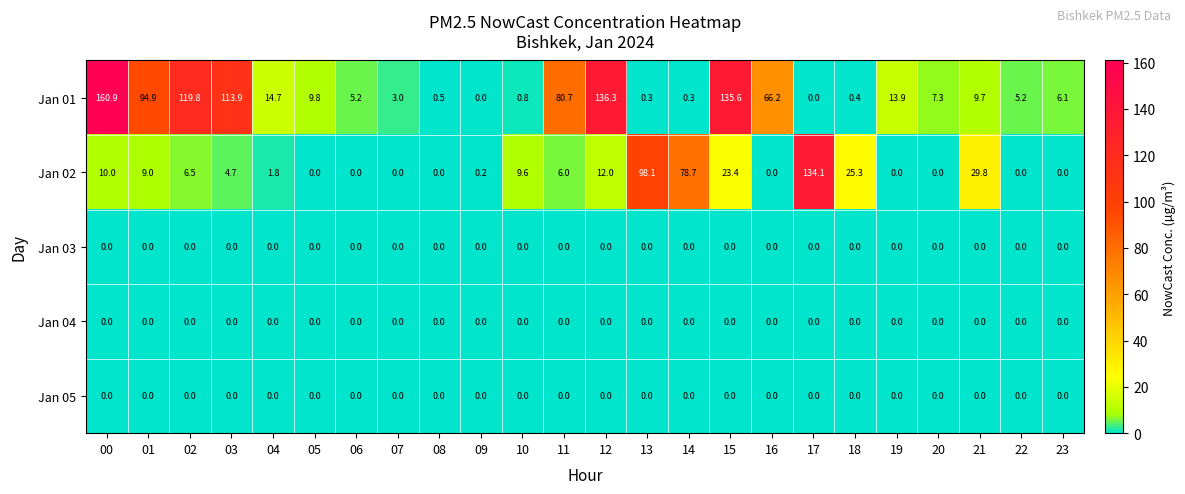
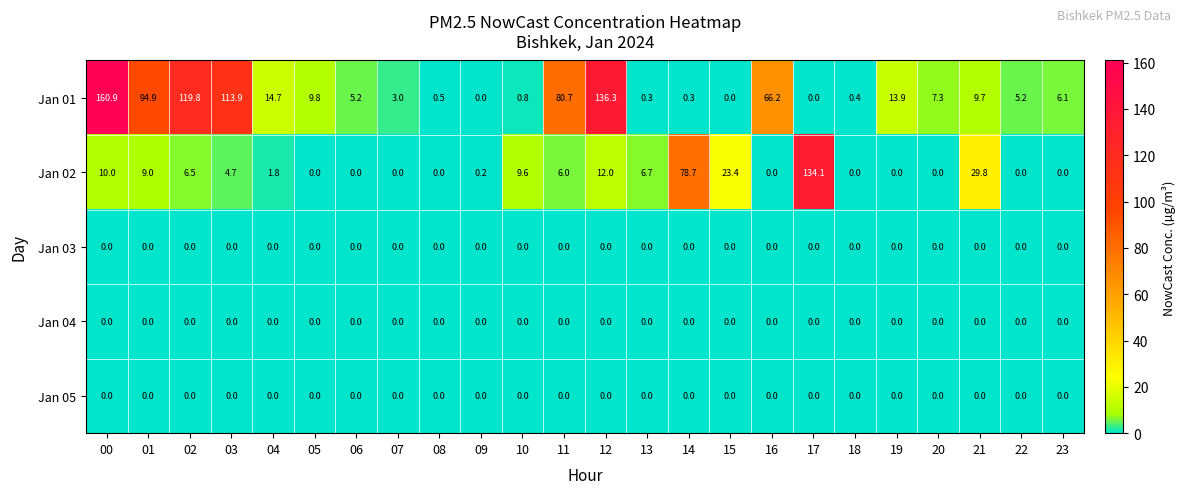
  {
    "Jan 01": {
      "00": 160.9,
      "01": 94.9,
      "02": 119.8,
      "03": 113.9,
      "04": 14.7,
      "05": 9.8,
      "06": 5.2,
      "07": 3.0,
      "08": 0.5,
      "09": 0.0,
      "10": 0.8,
      "11": 80.7,
      "12": 136.3,
      "13": 0.3,
      "14": 0.3,
-     "15": 135.6,
+     "15": 0.0,
      "16": 66.2,
      "17": 0.0,
      "18": 0.4,
      "19": 13.9,
      "20": 7.3,
      "21": 9.7,
      "22": 5.2,
      "23": 6.1
    },
    "Jan 02": {
      "00": 10.0,
      "01": 9.0,
      "02": 6.5,
      "03": 4.7,
      "04": 1.8,
      "05": 0.0,
      "06": 0.0,
      "07": 0.0,
      "08": 0.0,
      "09": 0.2,
      "10": 9.6,
      "11": 6.0,
      "12": 12.0,
-     "13": 98.1,
+     "13": 6.7,
      "14": 78.7,
      "15": 23.4,
      "16": 0.0,
      "17": 134.1,
-     "18": 25.3,
+     "18": 0.0,
      "19": 0.0,
      "20": 0.0,
      "21": 29.8,
      "22": 0.0,
      "23": 0.0
    },
    "Jan 03": {
      "00": 0.0,
      "01": 0.0,
      "02": 0.0,
      "03": 0.0,
      "04": 0.0,
      "05": 0.0,
      "06": 0.0,
      "07": 0.0,
      "08": 0.0,
      "09": 0.0,
      "10": 0.0,
      "11": 0.0,
      "12": 0.0,
      "13": 0.0,
      "14": 0.0,
      "15": 0.0,
      "16": 0.0,
      "17": 0.0,
      "18": 0.0,
      "19": 0.0,
      "20": 0.0,
      "21": 0.0,
      "22": 0.0,
      "23": 0.0
    },
    "Jan 04": {
      "00": 0.0,
      "01": 0.0,
      "02": 0.0,
      "03": 0.0,
      "04": 0.0,
      "05": 0.0,
      "06": 0.0,
      "07": 0.0,
      "08": 0.0,
      "09": 0.0,
      "10": 0.0,
      "11": 0.0,
      "12": 0.0,
      "13": 0.0,
      "14": 0.0,
      "15": 0.0,
      "16": 0.0,
      "17": 0.0,
      "18": 0.0,
      "19": 0.0,
      "20": 0.0,
      "21": 0.0,
      "22": 0.0,
      "23": 0.0
    },
    "Jan 05": {
      "00": 0.0,
      "01": 0.0,
      "02": 0.0,
      "03": 0.0,
      "04": 0.0,
      "05": 0.0,
      "06": 0.0,
      "07": 0.0,
      "08": 0.0,
      "09": 0.0,
      "10": 0.0,
      "11": 0.0,
      "12": 0.0,
      "13": 0.0,
      "14": 0.0,
      "15": 0.0,
      "16": 0.0,
      "17": 0.0,
      "18": 0.0,
      "19": 0.0,
      "20": 0.0,
      "21": 0.0,
      "22": 0.0,
      "23": 0.0
    }
  }
